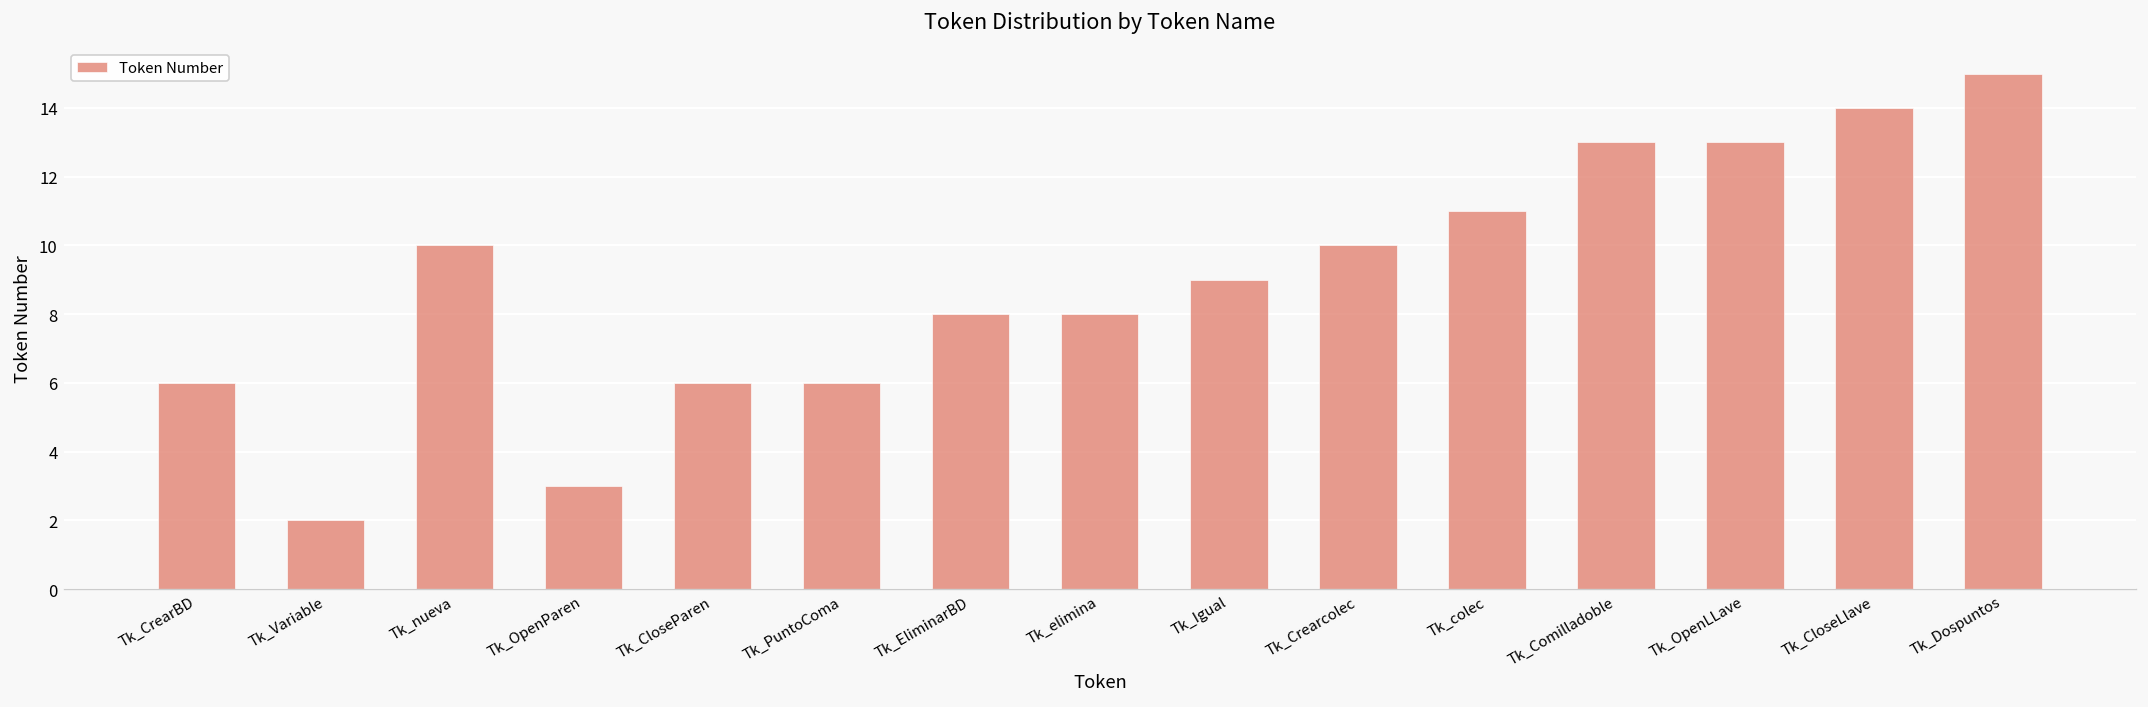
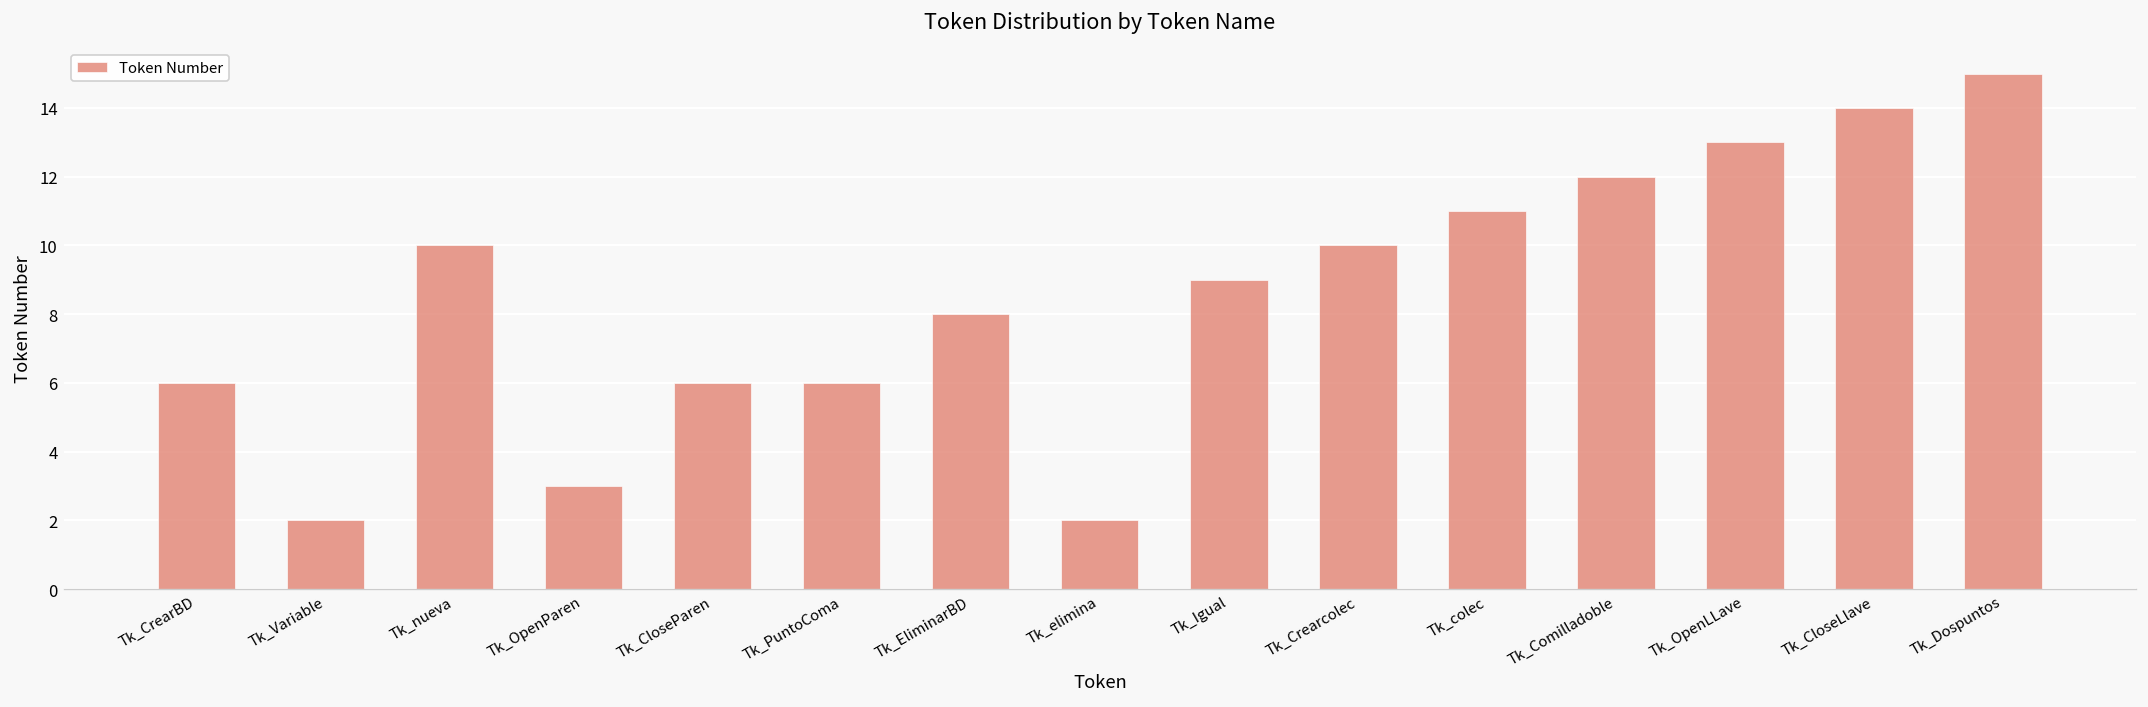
  {
    "Tk_CrearBD": 6,
    "Tk_Variable": 2,
    "Tk_nueva": 10,
    "Tk_OpenParen": 3,
    "Tk_CloseParen": 6,
    "Tk_PuntoComa": 6,
    "Tk_EliminarBD": 8,
-   "Tk_elimina": 8,
+   "Tk_elimina": 2,
    "Tk_Igual": 9,
    "Tk_Crearcolec": 10,
    "Tk_colec": 11,
-   "Tk_Comilladoble": 13,
+   "Tk_Comilladoble": 12,
    "Tk_OpenLLave": 13,
    "Tk_CloseLlave": 14,
    "Tk_Dospuntos": 15
  }
